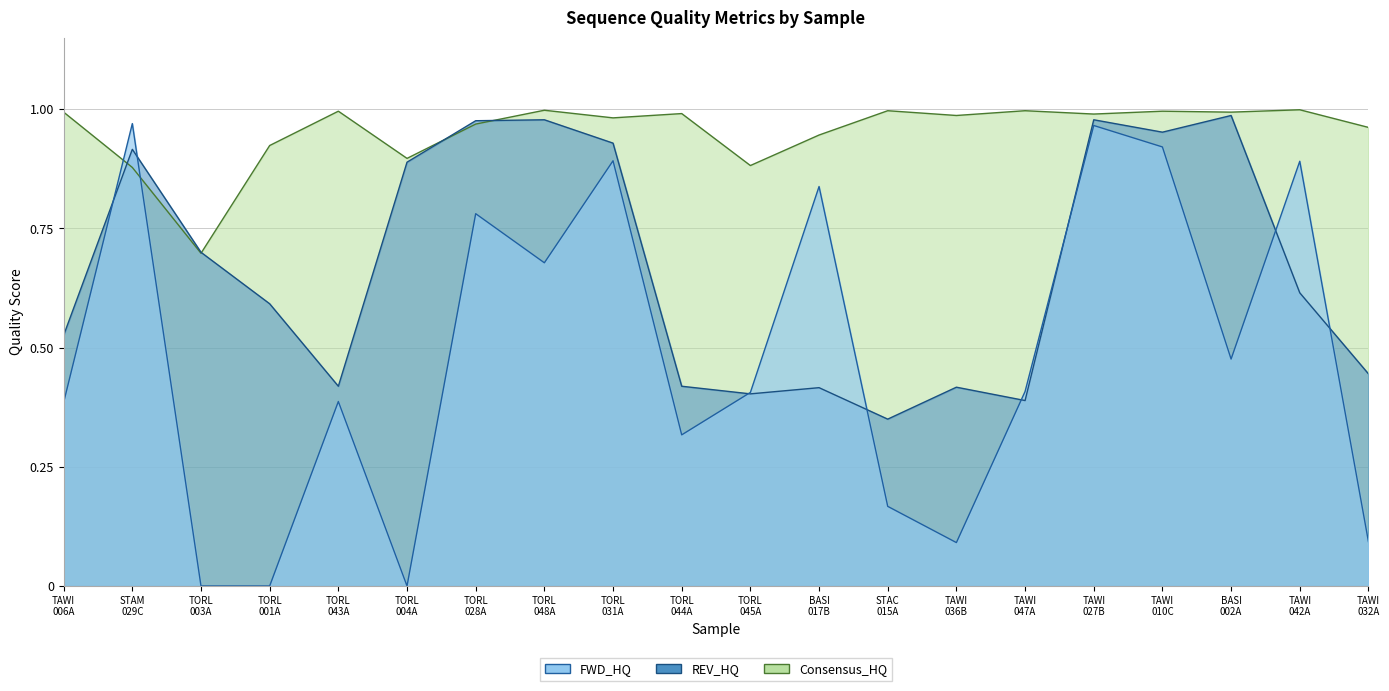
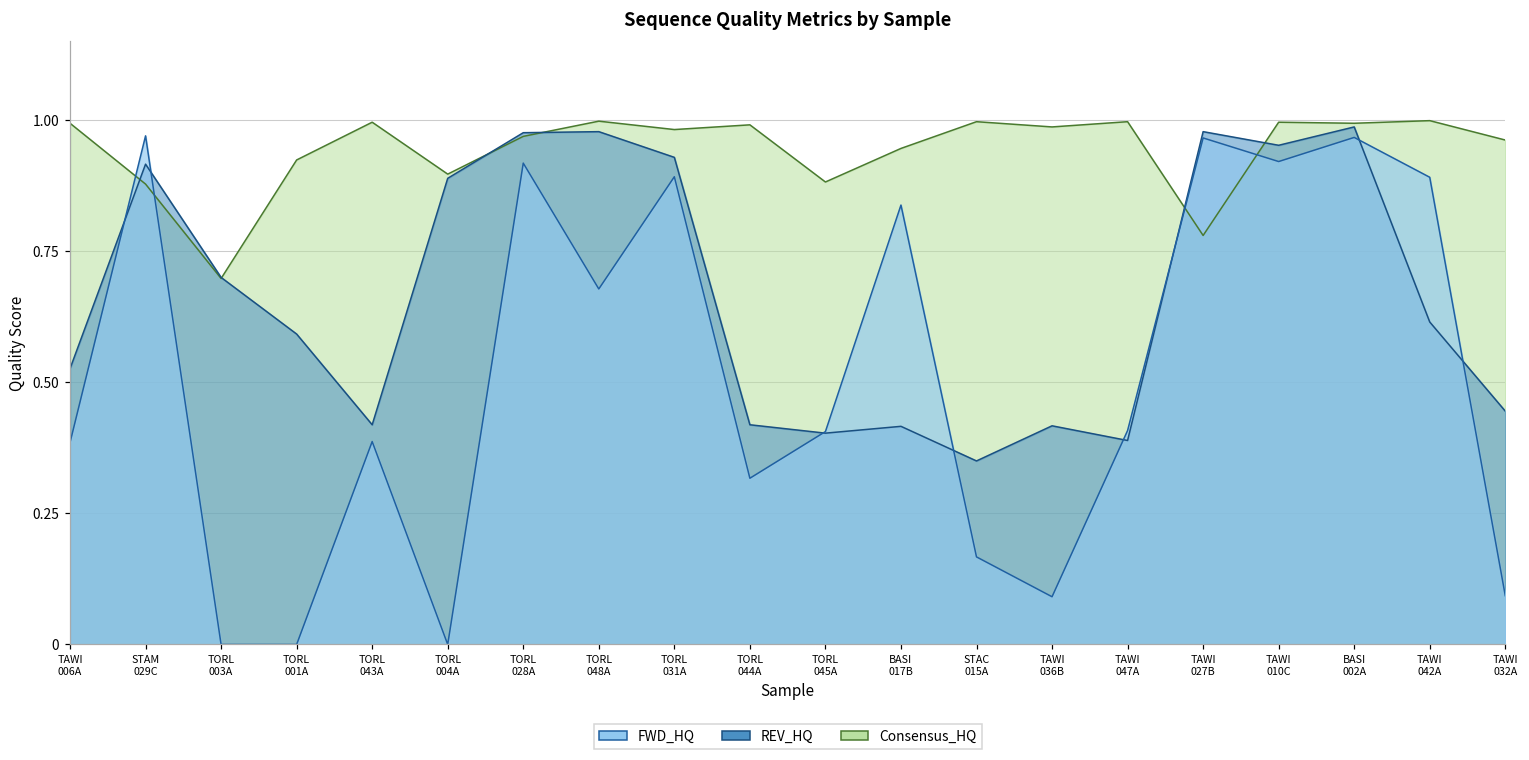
  {
    "Consensus_HQ": {
      "TAWI 006A": 0.99,
      "STAM 029C": 0.88,
      "TORL 001A": 0.92,
      "TORL 043A": 1.00,
      "TORL 004A": 0.90,
      "TORL 028A": 0.97,
      "TORL 048A": 1.00,
      "TORL 031A": 0.98,
      "TORL 044A": 0.99,
      "TORL 045A": 0.88,
      "BASI 017B": 0.95,
      "STAC 015A": 1.00,
      "TAWI 036B": 0.99,
      "TAWI 047A": 1.00,
-     "TAWI 027B": 0.99,
+     "TAWI 027B": 0.78,
      "TAWI 010C": 1.00,
      "BASI 002A": 0.99,
      "TAWI 042A": 1.00,
      "TAWI 032A": 0.96
    },
    "REV_HQ": {
      "TAWI 006A": 0.53,
      "STAM 029C": 0.92,
      "TORL 001A": 0.59,
      "TORL 043A": 0.42,
      "TORL 004A": 0.89,
      "TORL 028A": 0.98,
      "TORL 048A": 0.98,
      "TORL 031A": 0.93,
      "TORL 044A": 0.42,
      "BASI 017B": 0.42,
      "STAC 015A": 0.35,
      "TAWI 036B": 0.42,
      "TAWI 047A": 0.39,
      "TAWI 027B": 0.98,
      "TAWI 010C": 0.95,
      "BASI 002A": 0.99,
      "TAWI 042A": 0.62,
      "TAWI 032A": 0.45
    },
    "FWD_HQ": {
      "TAWI 006A": 0.39,
      "STAM 029C": 0.97,
      "TORL 003A": 0.00,
      "TORL 001A": 0.00,
      "TORL 043A": 0.39,
      "TORL 004A": 0.00,
-     "TORL 028A": 0.78,
+     "TORL 028A": 0.92,
      "TORL 048A": 0.68,
      "TORL 031A": 0.89,
      "TORL 044A": 0.32,
      "BASI 017B": 0.84,
      "STAC 015A": 0.17,
      "TAWI 036B": 0.09,
      "TAWI 047A": 0.41,
      "TAWI 027B": 0.97,
      "TAWI 010C": 0.92,
-     "BASI 002A": 0.48,
+     "BASI 002A": 0.97,
      "TAWI 042A": 0.89,
      "TAWI 032A": 0.09
    }
  }
